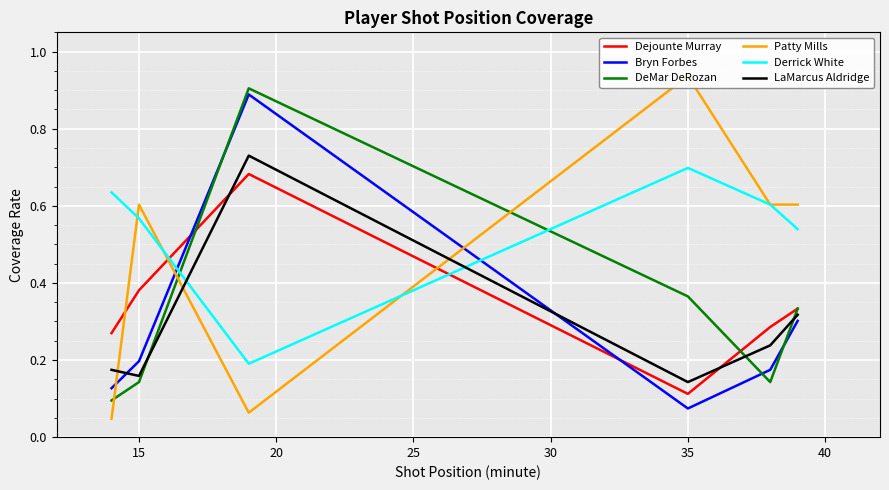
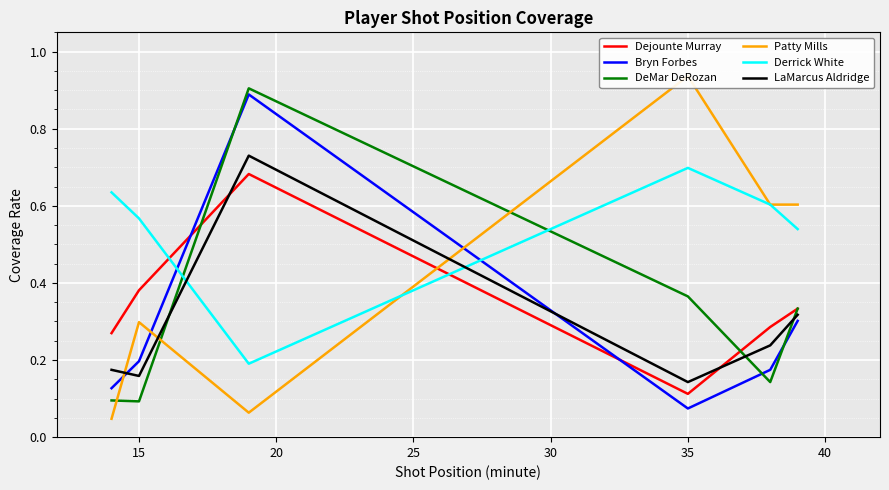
  {
    "Dejounte Murray": {
      "15": 0.38,
      "35": 0.11
    },
    "Bryn Forbes": {
      "15": 0.20,
      "35": 0.07
    },
    "DeMar DeRozan": {
-     "15": 0.14,
+     "15": 0.09,
      "35": 0.37
    },
    "Patty Mills": {
-     "15": 0.60
+     "15": 0.30
    },
    "Derrick White": {
      "15": 0.57,
      "35": 0.70
    },
    "LaMarcus Aldridge": {
      "15": 0.16,
      "35": 0.14
    }
  }
